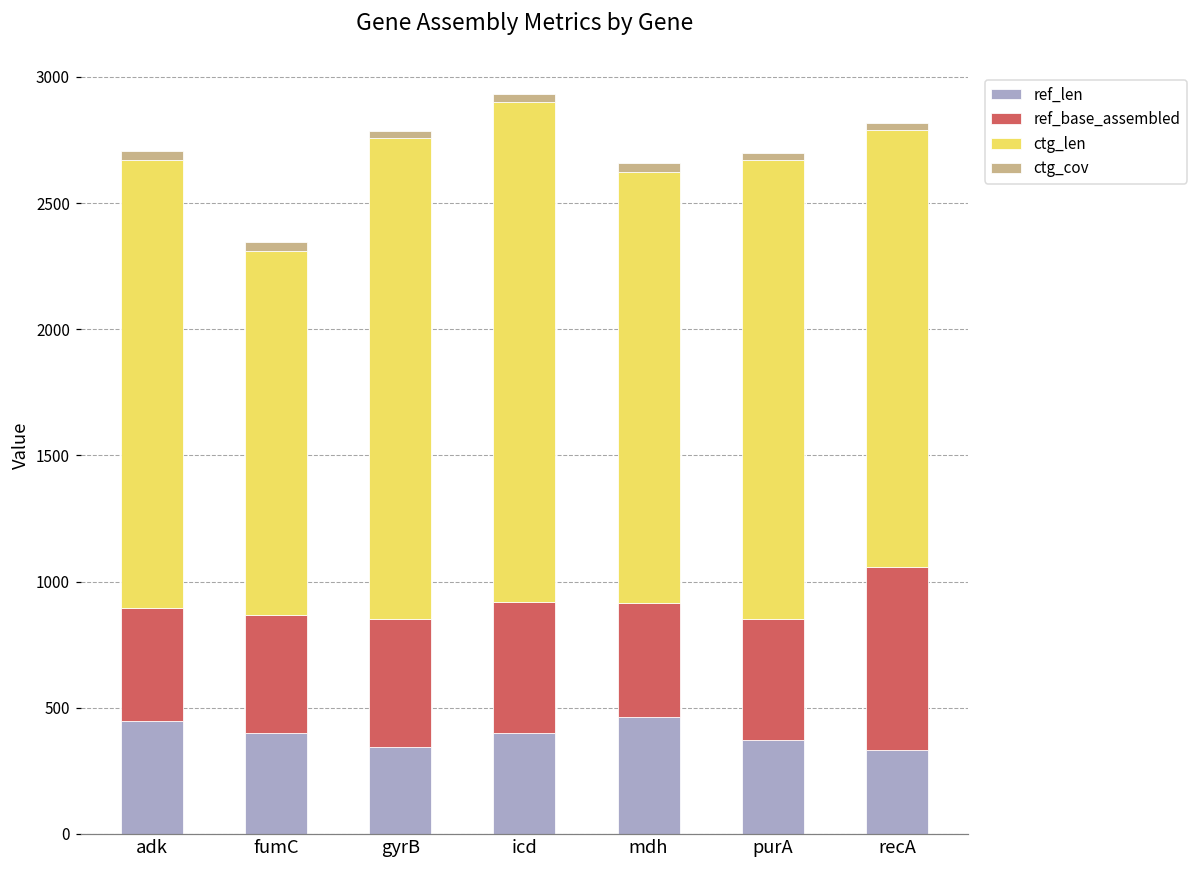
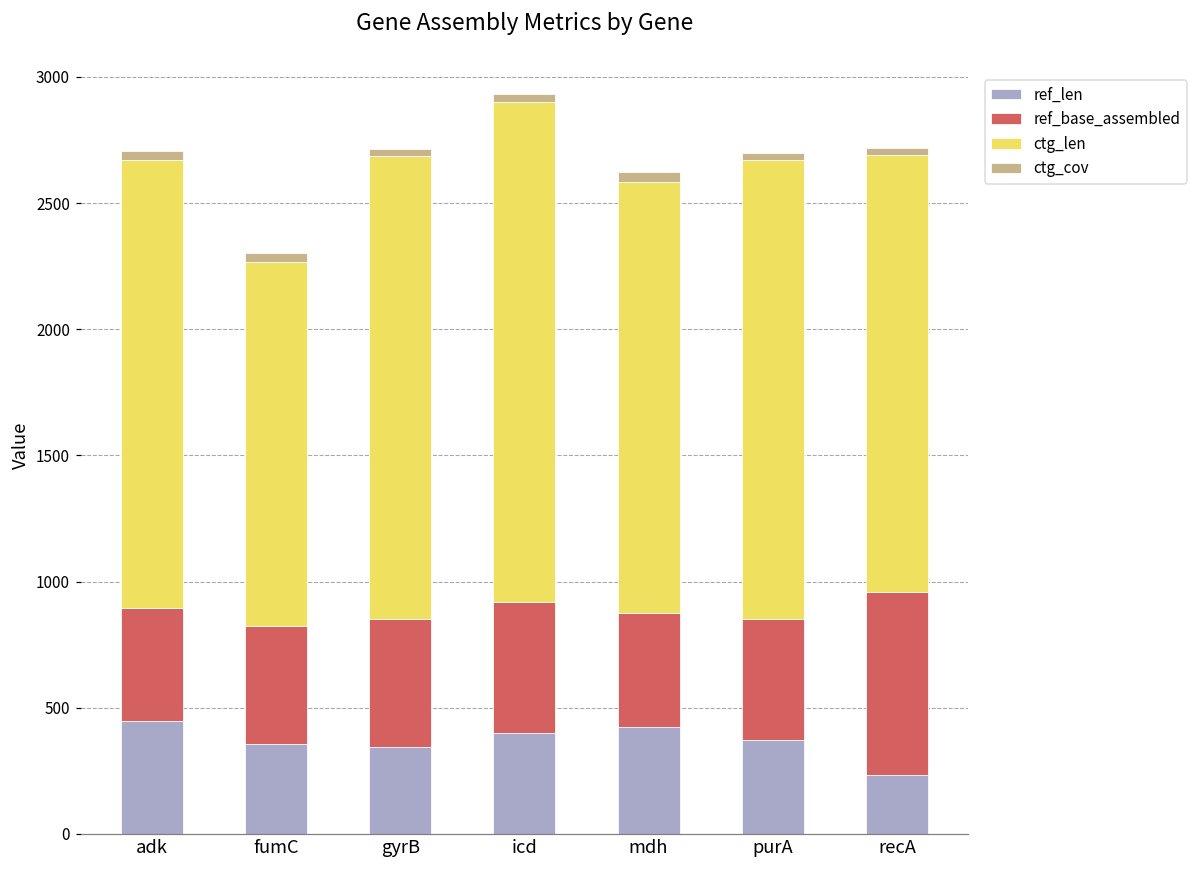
  {
    "ref_len": {
      "adk": 450,
-     "fumC": 400,
+     "fumC": 360,
      "gyrB": 340,
      "icd": 400,
-     "mdh": 460,
+     "mdh": 420,
      "purA": 370,
-     "recA": 330
+     "recA": 230
    },
    "ref_base_assembled": {
      "adk": 450,
      "fumC": 470,
      "gyrB": 510,
      "icd": 520,
      "mdh": 450,
      "purA": 480,
      "recA": 720
    },
    "ctg_len": {
      "adk": 1780,
      "fumC": 1440,
-     "gyrB": 1910,
+     "gyrB": 1840,
      "icd": 1980,
      "mdh": 1710,
      "purA": 1820,
      "recA": 1730
    },
    "ctg_cov": {
      "adk": 40,
      "fumC": 40,
      "gyrB": 30,
      "icd": 30,
      "mdh": 40,
      "purA": 30,
      "recA": 30
    }
  }
